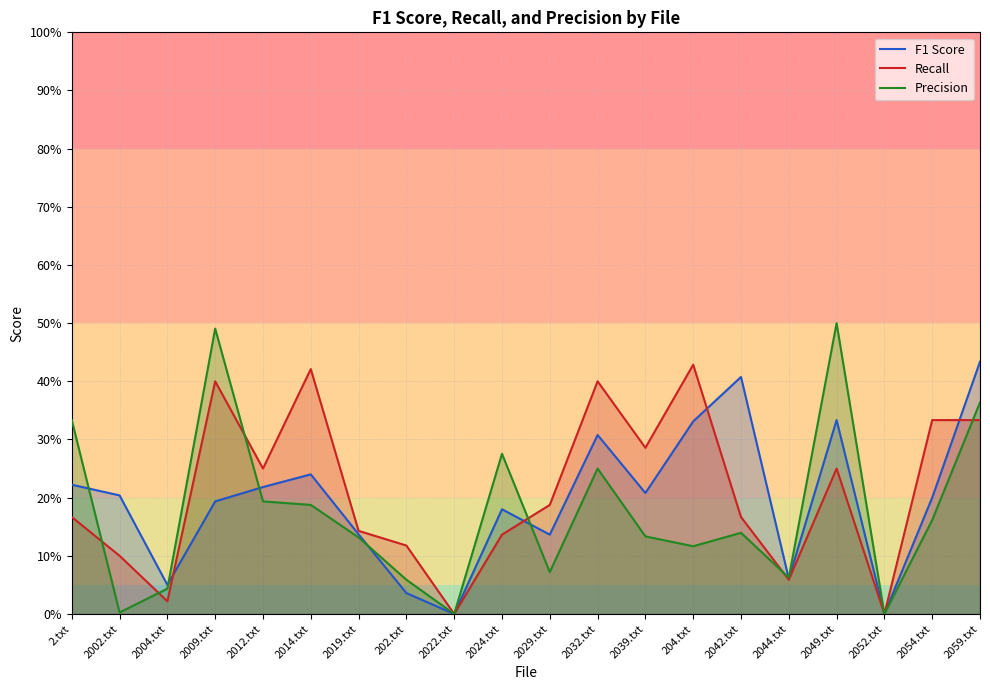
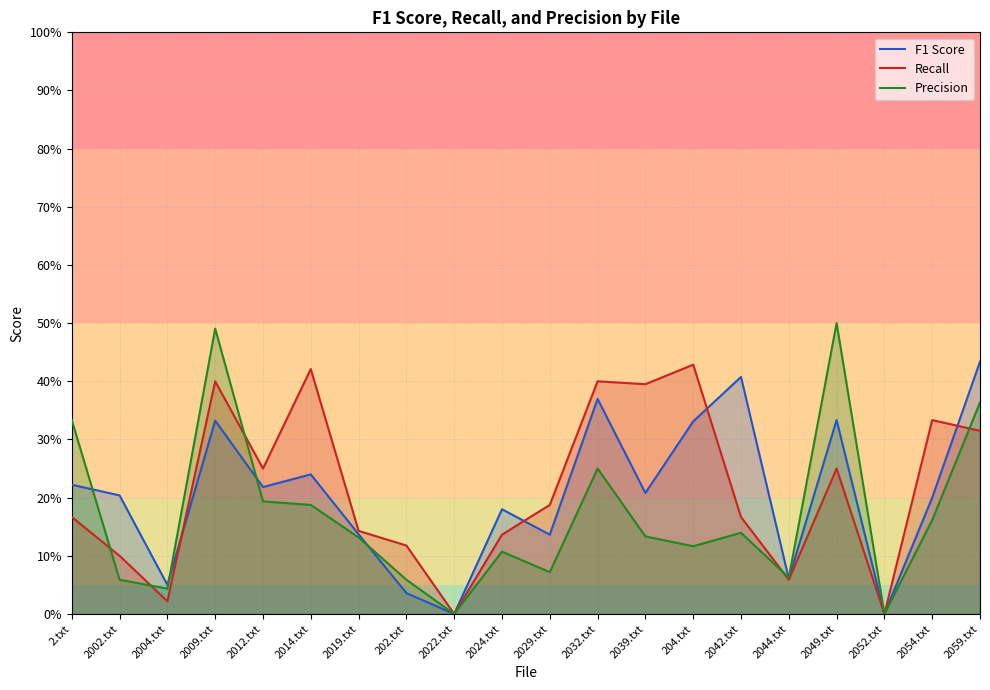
  {
    "F1 Score": {
      "2.txt": "22%",
      "2002.txt": "20%",
      "2004.txt": "5%",
-     "2009.txt": "19%",
+     "2009.txt": "33%",
      "2012.txt": "22%",
      "2014.txt": "24%",
      "2019.txt": "14%",
      "202.txt": "4%",
      "2024.txt": "18%",
      "2029.txt": "14%",
-     "2032.txt": "31%",
+     "2032.txt": "37%",
      "2039.txt": "21%",
      "204.txt": "33%",
      "2042.txt": "41%",
      "2049.txt": "33%",
      "2054.txt": "20%",
      "2059.txt": "43%"
    },
    "Recall": {
      "2.txt": "17%",
      "2002.txt": "10%",
      "2004.txt": "2%",
      "2009.txt": "40%",
      "2012.txt": "25%",
      "2014.txt": "42%",
      "2019.txt": "14%",
      "202.txt": "12%",
      "2024.txt": "14%",
      "2029.txt": "19%",
      "2032.txt": "40%",
-     "2039.txt": "29%",
+     "2039.txt": "40%",
      "204.txt": "43%",
      "2042.txt": "17%",
      "2049.txt": "25%",
      "2054.txt": "33%",
-     "2059.txt": "33%"
+     "2059.txt": "31%"
    },
    "Precision": {
      "2.txt": "33%",
-     "2002.txt": "0%",
+     "2002.txt": "6%",
      "2004.txt": "4%",
      "2009.txt": "49%",
      "2012.txt": "19%",
      "2014.txt": "19%",
      "2019.txt": "13%",
      "202.txt": "6%",
-     "2024.txt": "28%",
+     "2024.txt": "11%",
      "2029.txt": "7%",
      "2032.txt": "25%",
      "2039.txt": "13%",
      "204.txt": "12%",
      "2042.txt": "14%",
      "2049.txt": "50%",
      "2054.txt": "16%",
      "2059.txt": "36%"
    }
  }
